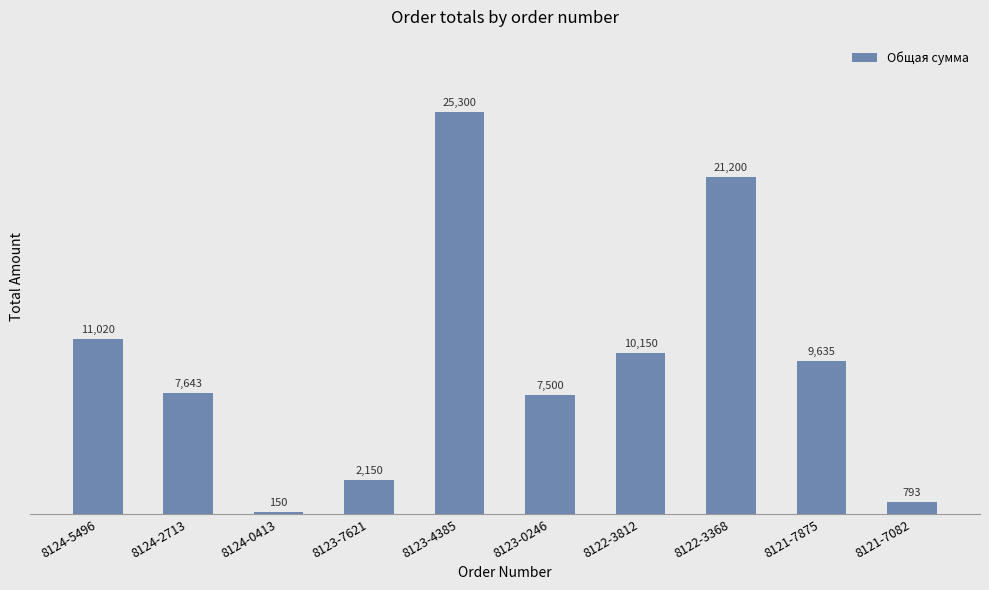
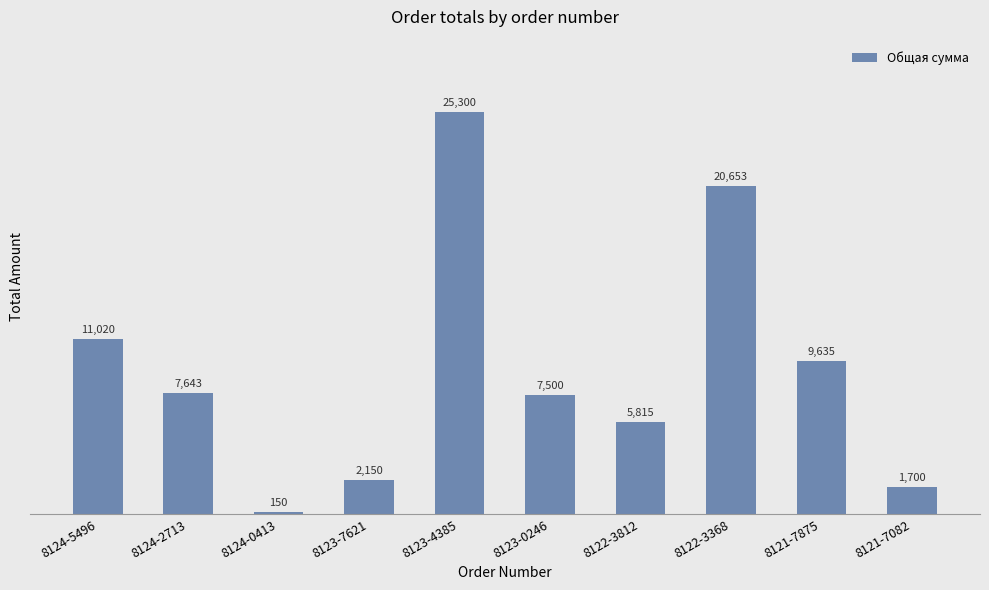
  {
    "8124-5496": "11,020",
    "8124-2713": "7,643",
    "8124-0413": "150",
    "8123-7621": "2,150",
    "8123-4385": "25,300",
    "8123-0246": "7,500",
-   "8122-3812": "10,150",
-   "8122-3368": "21,200",
+   "8122-3812": "5,815",
+   "8122-3368": "20,653",
    "8121-7875": "9,635",
-   "8121-7082": "793"
+   "8121-7082": "1,700"
  }
